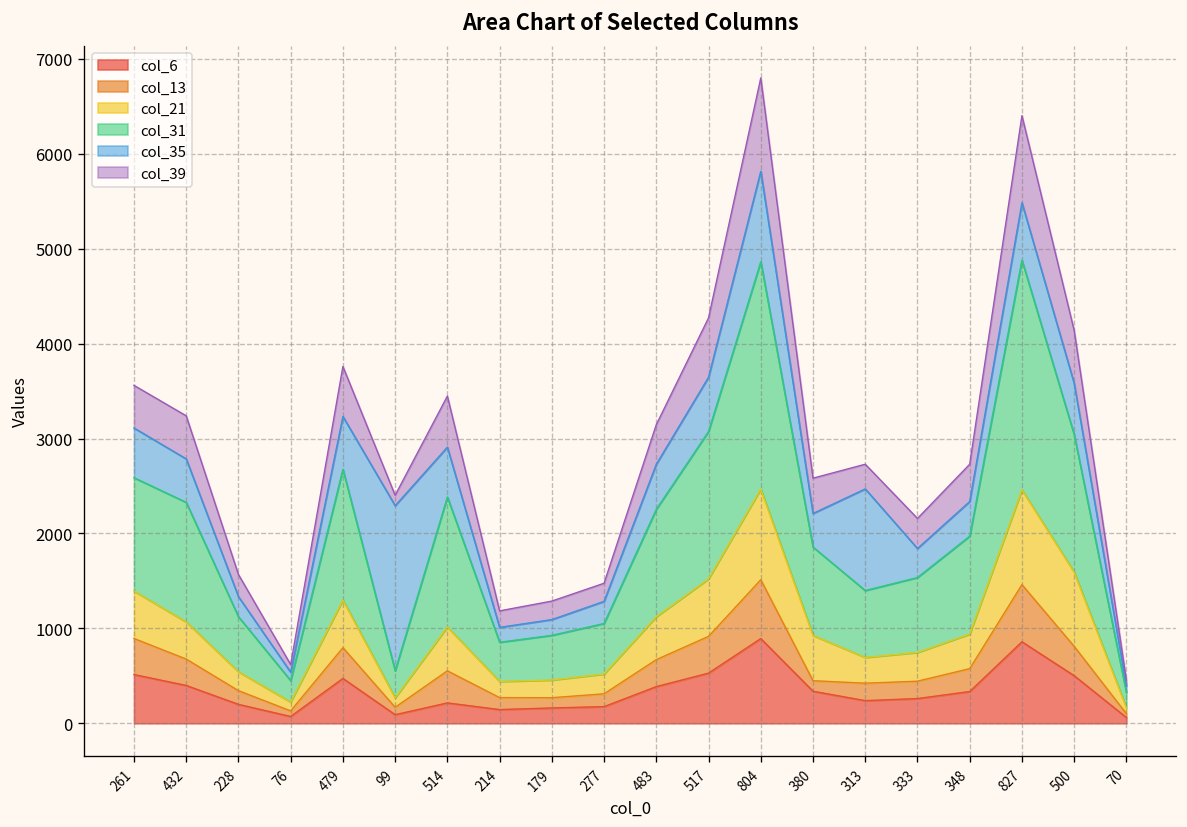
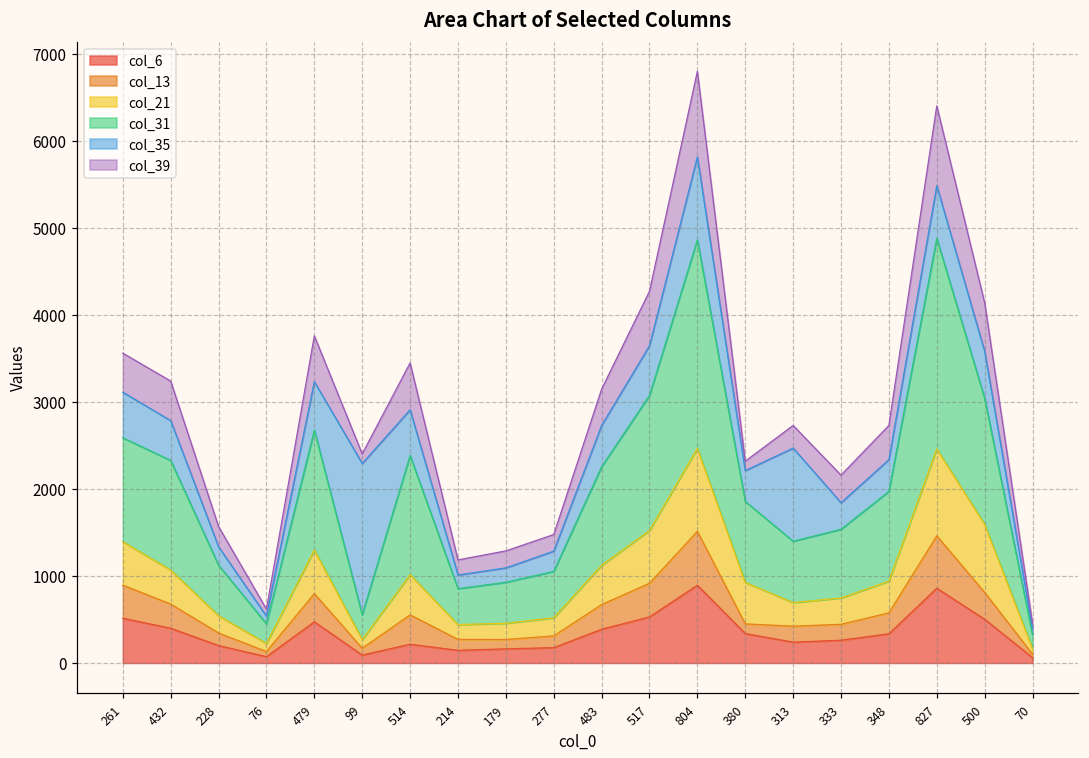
  {
    "col_21": {
      "261": 500,
      "432": 400,
      "228": 200,
      "76": 100,
      "479": 500,
      "99": 100,
      "514": 500,
      "214": 200,
      "179": 200,
      "277": 200,
      "483": 500,
      "517": 600,
      "804": 1000,
      "380": 500,
      "313": 300,
      "333": 300,
      "348": 400,
      "827": 1000,
      "500": 800,
      "70": 100
    },
    "col_31": {
      "261": 1200,
      "432": 1300,
      "228": 600,
      "76": 200,
      "479": 1400,
      "99": 300,
      "514": 1400,
      "214": 400,
      "179": 500,
      "277": 500,
      "483": 1100,
      "517": 1600,
      "804": 2400,
      "380": 900,
      "313": 700,
      "333": 800,
      "348": 1000,
      "827": 2400,
      "500": 1400,
      "70": 200
    },
    "col_35": {
      "261": 500,
      "432": 500,
      "228": 200,
      "76": 100,
      "479": 600,
      "99": 1700,
      "514": 500,
      "214": 200,
      "179": 200,
      "277": 200,
      "483": 500,
      "517": 600,
      "804": 1000,
      "380": 400,
      "313": 1100,
      "333": 300,
      "348": 400,
      "827": 600,
      "500": 500,
      "70": 100
    },
    "col_39": {
      "261": 400,
      "432": 500,
      "228": 200,
      "76": 100,
      "479": 500,
      "99": 100,
      "514": 500,
      "214": 200,
      "179": 200,
      "277": 200,
      "483": 400,
      "517": 600,
      "804": 1000,
-     "380": 400,
+     "380": 100,
      "313": 300,
      "333": 300,
      "348": 400,
      "827": 900,
      "500": 600,
      "70": 100
    }
  }
